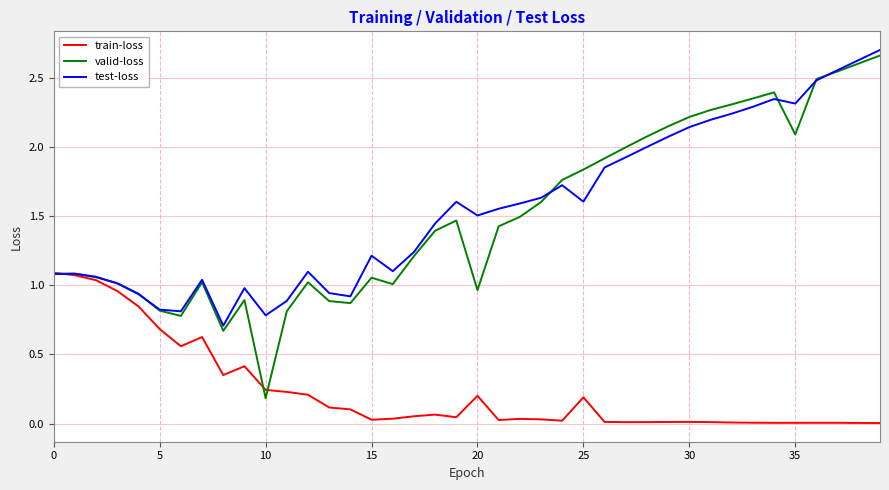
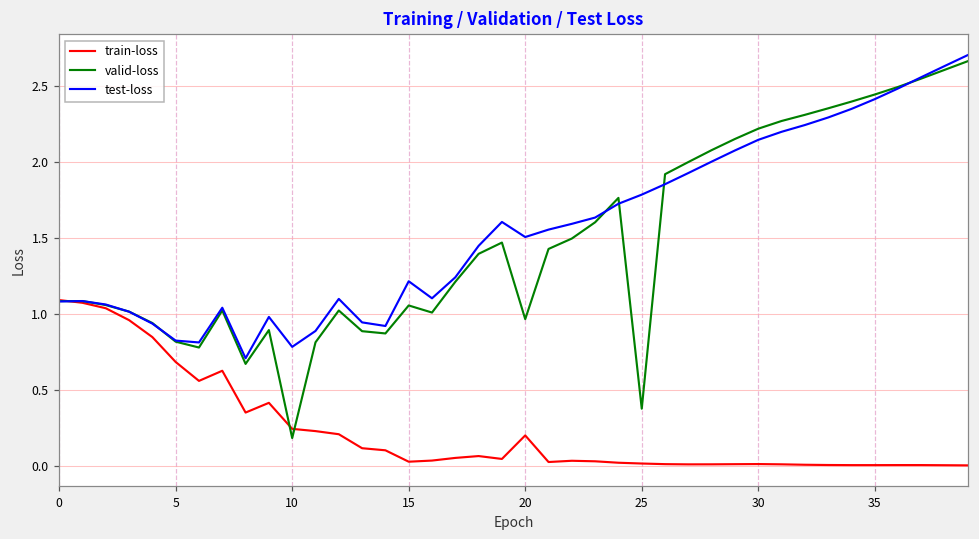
  {
    "train-loss": {
      "5": 0.68,
      "10": 0.24,
      "15": 0.03,
      "20": 0.20,
-     "25": 0.19,
+     "25": 0.02,
      "30": 0.01,
      "35": 0.01
    },
    "valid-loss": {
      "10": 0.18,
      "15": 1.06,
      "20": 0.97,
-     "25": 1.84,
+     "25": 0.38,
      "30": 2.22,
-     "35": 2.09
+     "35": 2.44
    },
    "test-loss": {
      "10": 0.78,
      "15": 1.21,
      "20": 1.50,
-     "25": 1.60,
+     "25": 1.78,
      "30": 2.14,
-     "35": 2.31
+     "35": 2.41
    }
  }
